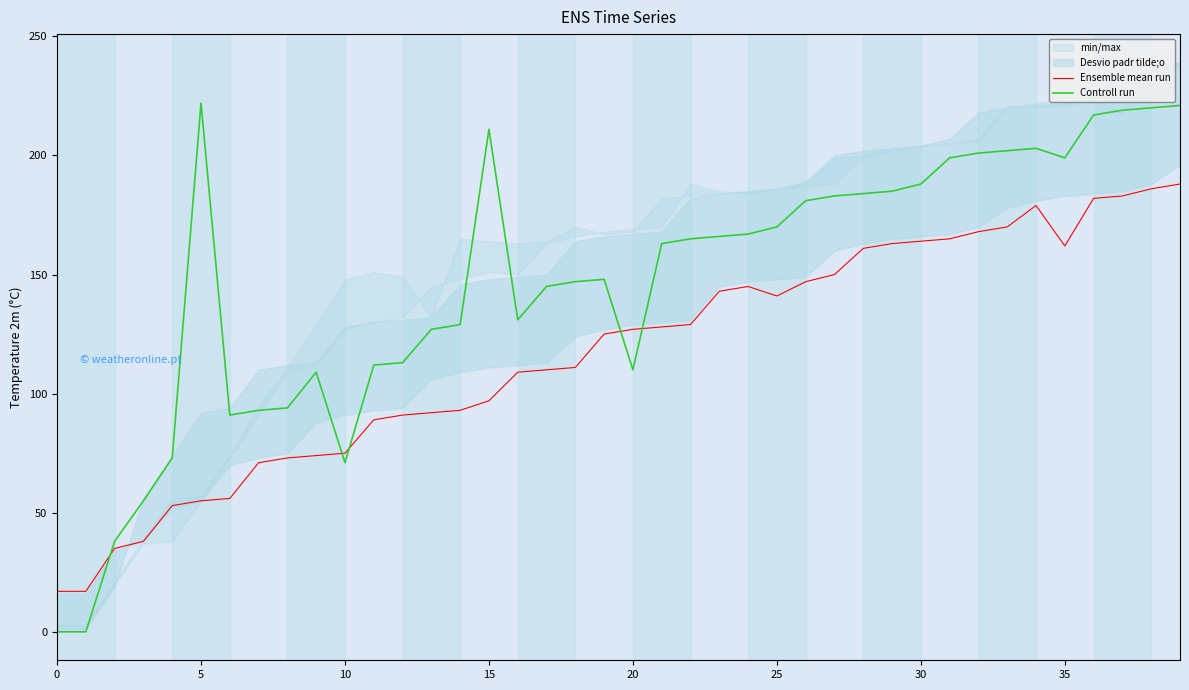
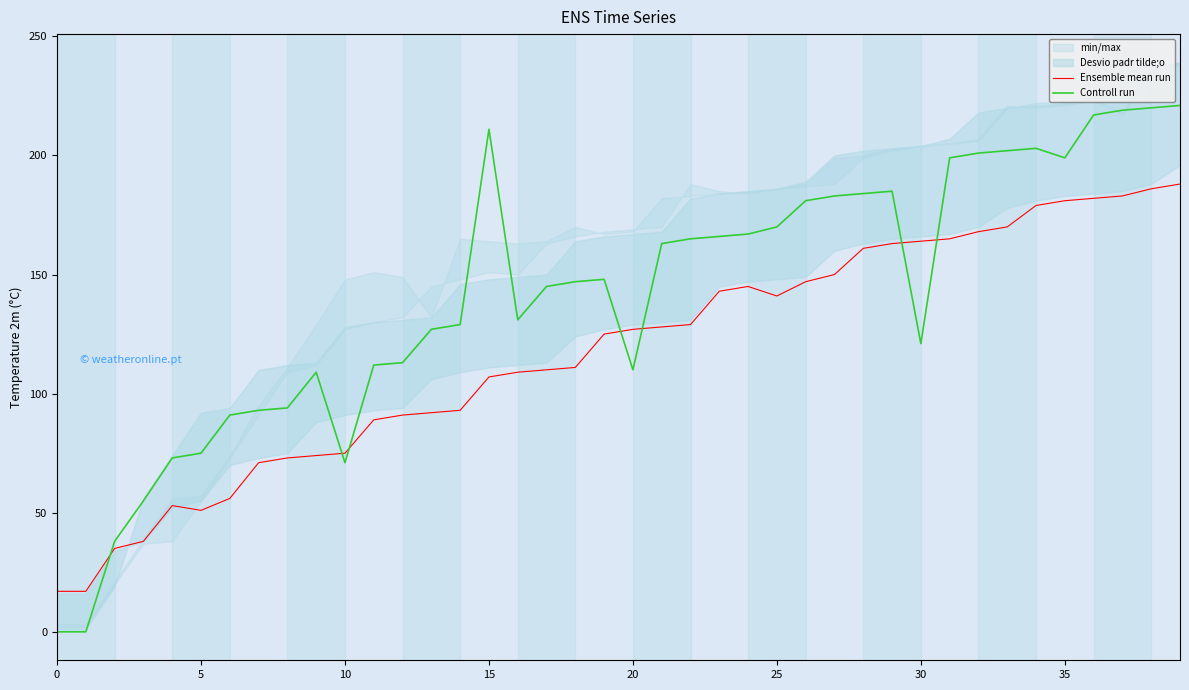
  {
    "Ensemble mean run": {
-     "5": 55,
+     "5": 51,
      "10": 75,
-     "15": 97,
+     "15": 107,
      "20": 127,
      "25": 141,
      "30": 164,
-     "35": 162
+     "35": 181
    },
    "Controll run": {
      "0": 0,
-     "5": 222,
+     "5": 75,
      "10": 71,
      "15": 211,
      "20": 110,
      "25": 170,
-     "30": 188,
+     "30": 121,
      "35": 199
    }
  }
